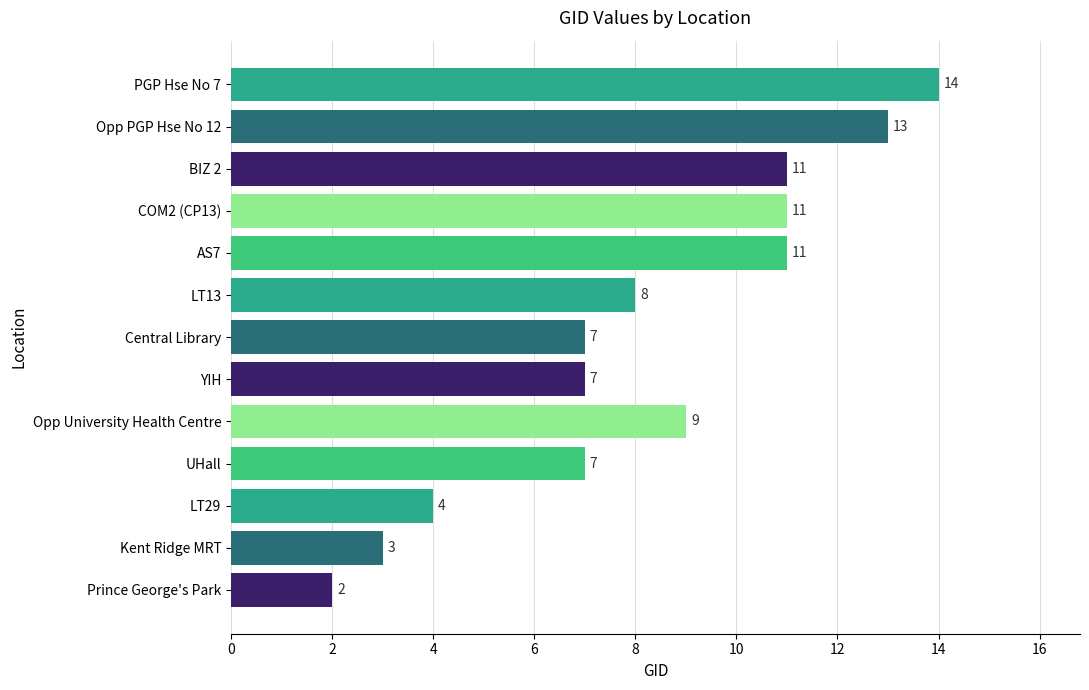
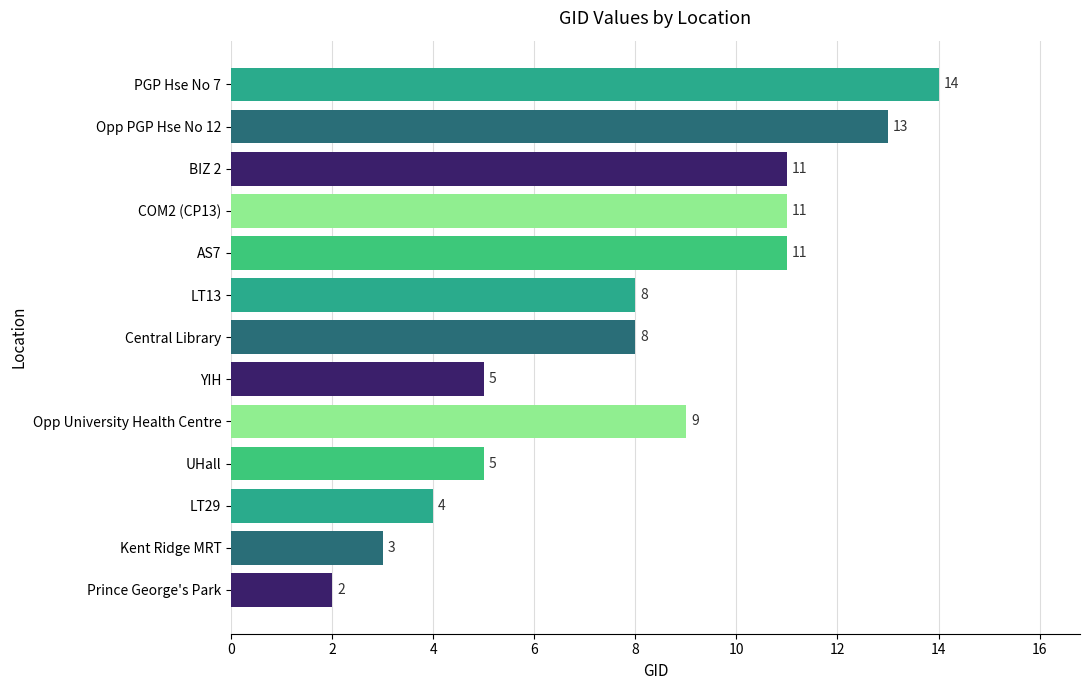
  {
    "PGP Hse No 7": 14,
    "Opp PGP Hse No 12": 13,
    "BIZ 2": 11,
    "COM2 (CP13)": 11,
    "AS7": 11,
    "LT13": 8,
-   "Central Library": 7,
-   "YIH": 7,
+   "Central Library": 8,
+   "YIH": 5,
    "Opp University Health Centre": 9,
-   "UHall": 7,
+   "UHall": 5,
    "LT29": 4,
    "Kent Ridge MRT": 3,
    "Prince George's Park": 2
  }
